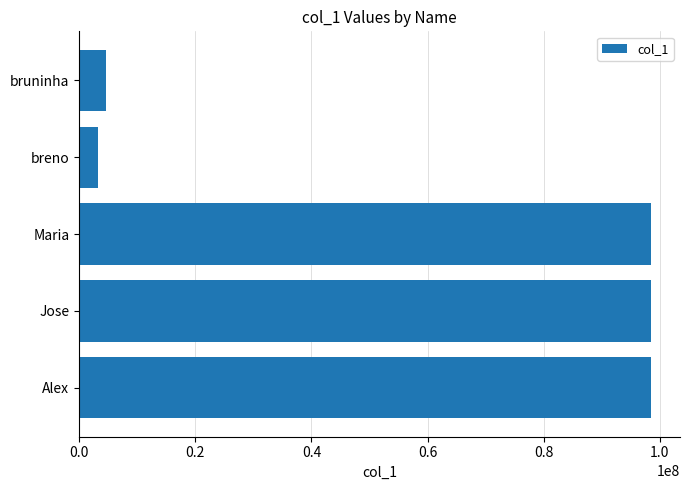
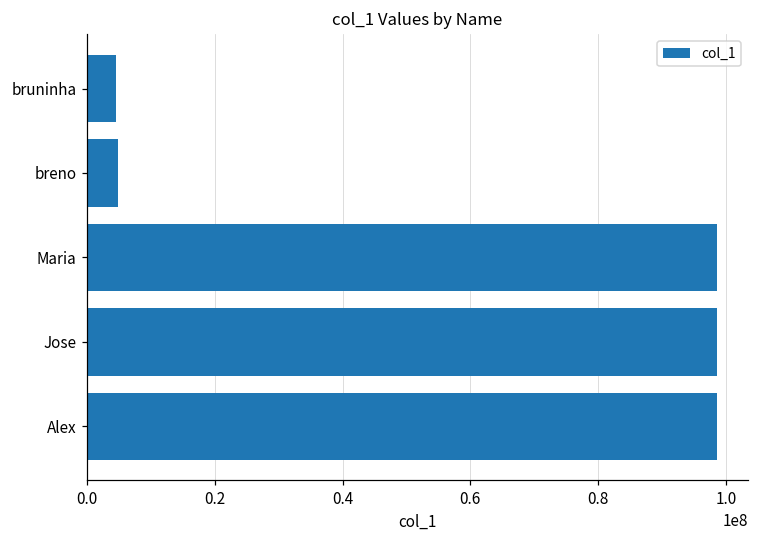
  {
    "bruninha": 5000000,
-   "breno": 3000000,
+   "breno": 5000000,
    "Maria": 99000000,
    "Jose": 99000000,
    "Alex": 99000000
  }
